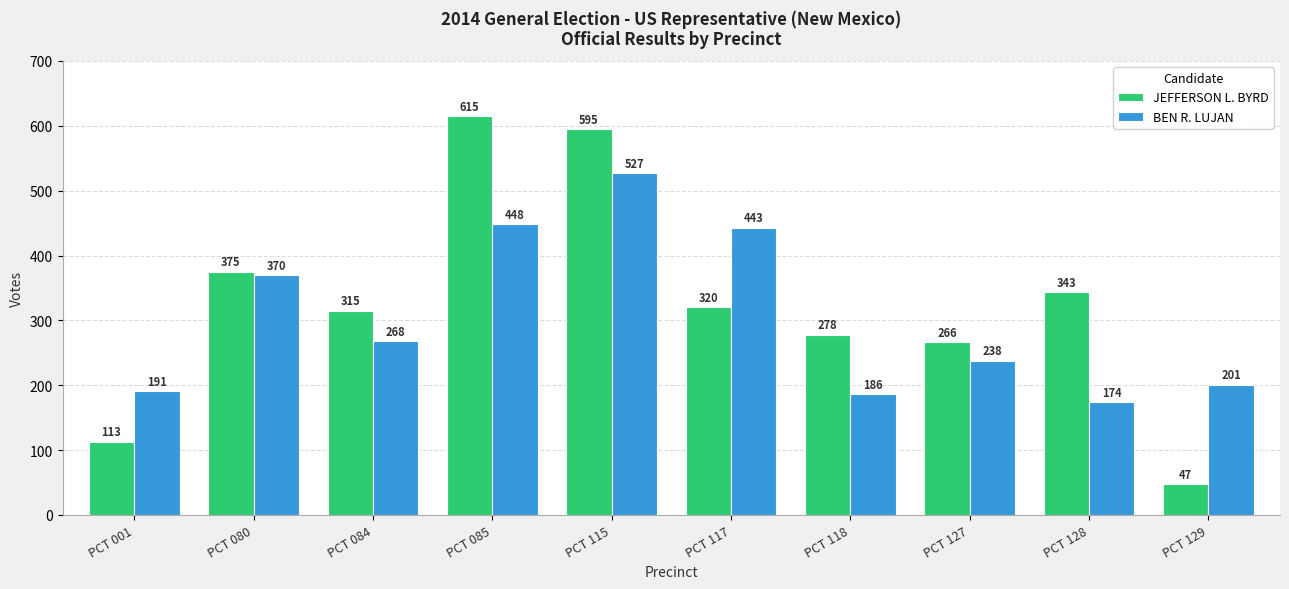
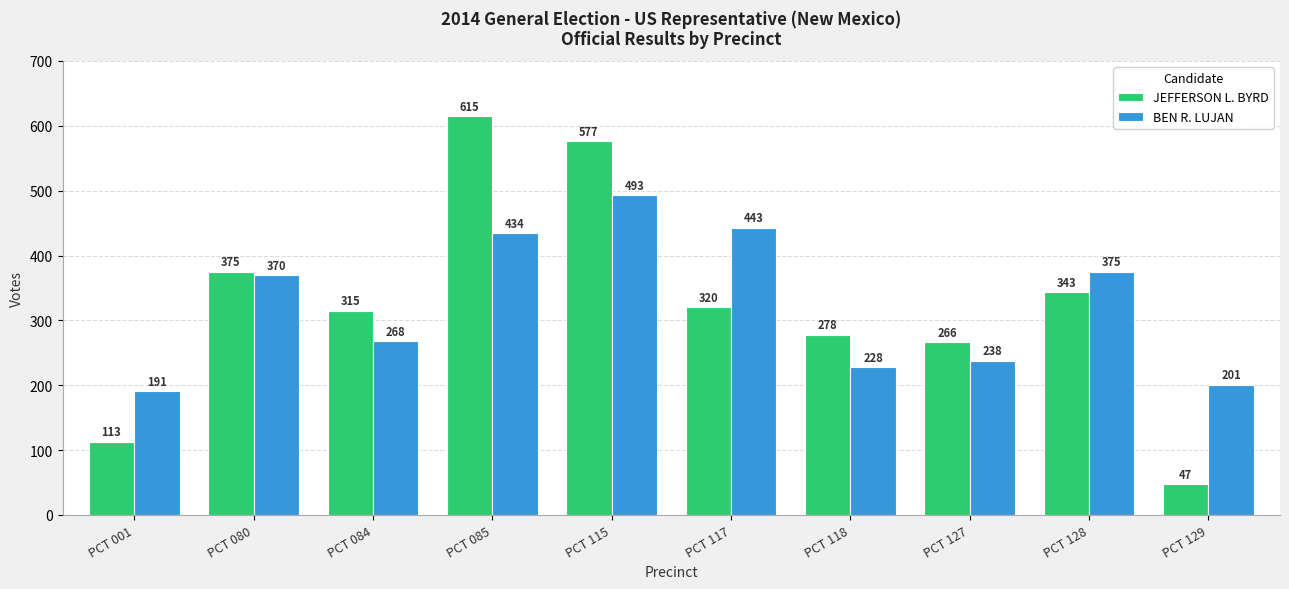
  {
    "JEFFERSON L. BYRD": {
      "PCT 001": 113,
      "PCT 080": 375,
      "PCT 084": 315,
      "PCT 085": 615,
-     "PCT 115": 595,
+     "PCT 115": 577,
      "PCT 117": 320,
      "PCT 118": 278,
      "PCT 127": 266,
      "PCT 128": 343,
      "PCT 129": 47
    },
    "BEN R. LUJAN": {
      "PCT 001": 191,
      "PCT 080": 370,
      "PCT 084": 268,
-     "PCT 085": 448,
-     "PCT 115": 527,
+     "PCT 085": 434,
+     "PCT 115": 493,
      "PCT 117": 443,
-     "PCT 118": 186,
+     "PCT 118": 228,
      "PCT 127": 238,
-     "PCT 128": 174,
+     "PCT 128": 375,
      "PCT 129": 201
    }
  }
